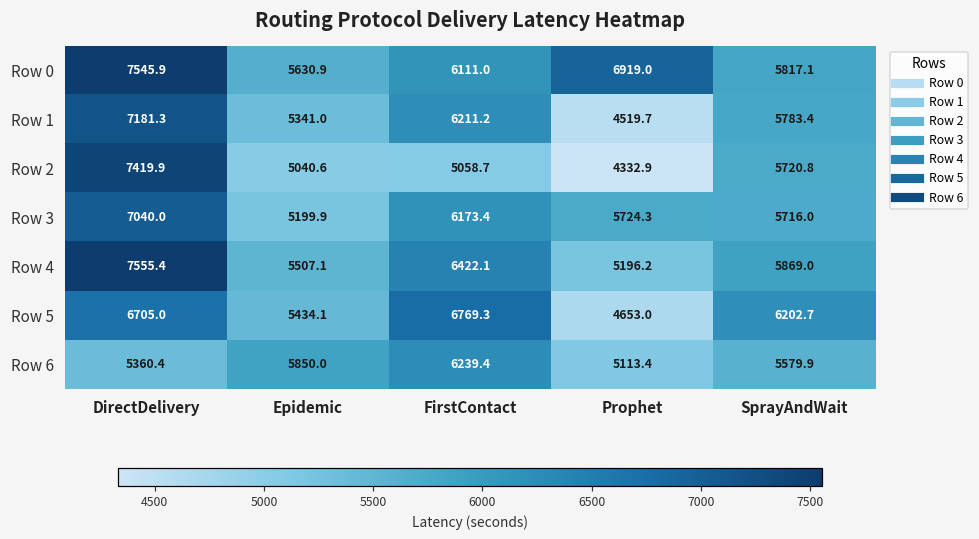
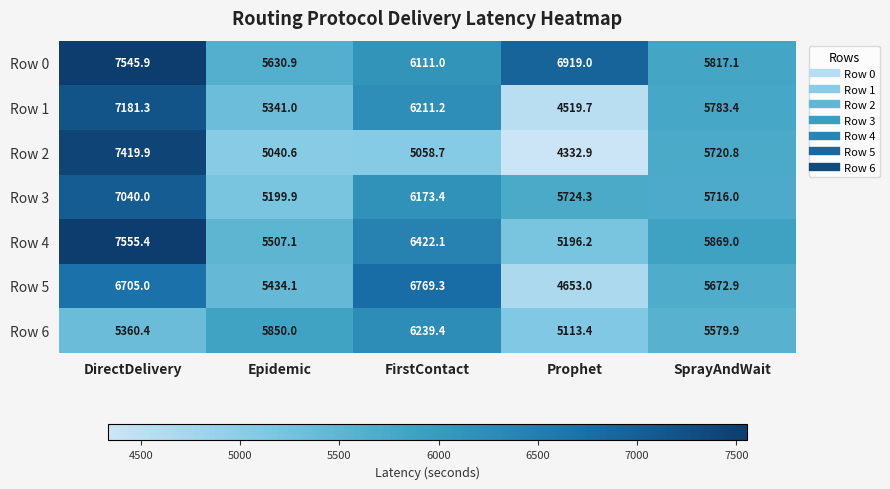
  {
    "Row 0": {
      "DirectDelivery": 7545.9,
      "Epidemic": 5630.9,
      "FirstContact": 6111.0,
      "Prophet": 6919.0,
      "SprayAndWait": 5817.1
    },
    "Row 1": {
      "DirectDelivery": 7181.3,
      "Epidemic": 5341.0,
      "FirstContact": 6211.2,
      "Prophet": 4519.7,
      "SprayAndWait": 5783.4
    },
    "Row 2": {
      "DirectDelivery": 7419.9,
      "Epidemic": 5040.6,
      "FirstContact": 5058.7,
      "Prophet": 4332.9,
      "SprayAndWait": 5720.8
    },
    "Row 3": {
      "DirectDelivery": 7040.0,
      "Epidemic": 5199.9,
      "FirstContact": 6173.4,
      "Prophet": 5724.3,
      "SprayAndWait": 5716.0
    },
    "Row 4": {
      "DirectDelivery": 7555.4,
      "Epidemic": 5507.1,
      "FirstContact": 6422.1,
      "Prophet": 5196.2,
      "SprayAndWait": 5869.0
    },
    "Row 5": {
      "DirectDelivery": 6705.0,
      "Epidemic": 5434.1,
      "FirstContact": 6769.3,
      "Prophet": 4653.0,
-     "SprayAndWait": 6202.7
+     "SprayAndWait": 5672.9
    },
    "Row 6": {
      "DirectDelivery": 5360.4,
      "Epidemic": 5850.0,
      "FirstContact": 6239.4,
      "Prophet": 5113.4,
      "SprayAndWait": 5579.9
    }
  }
